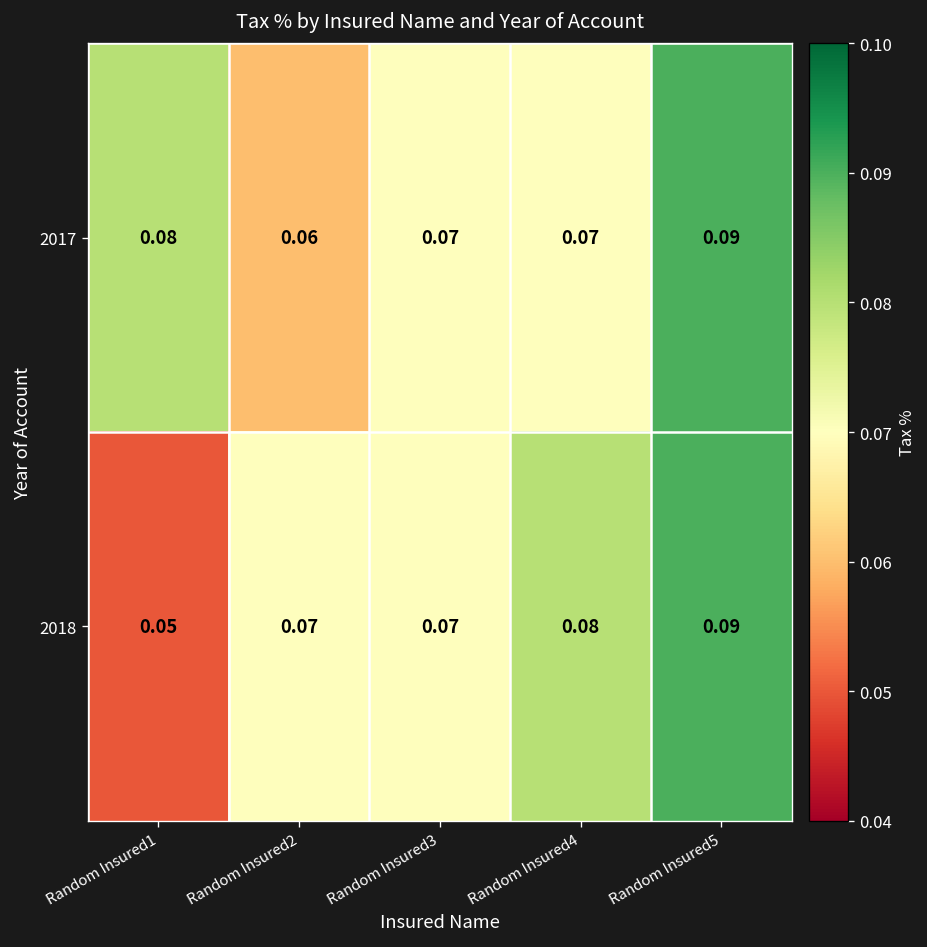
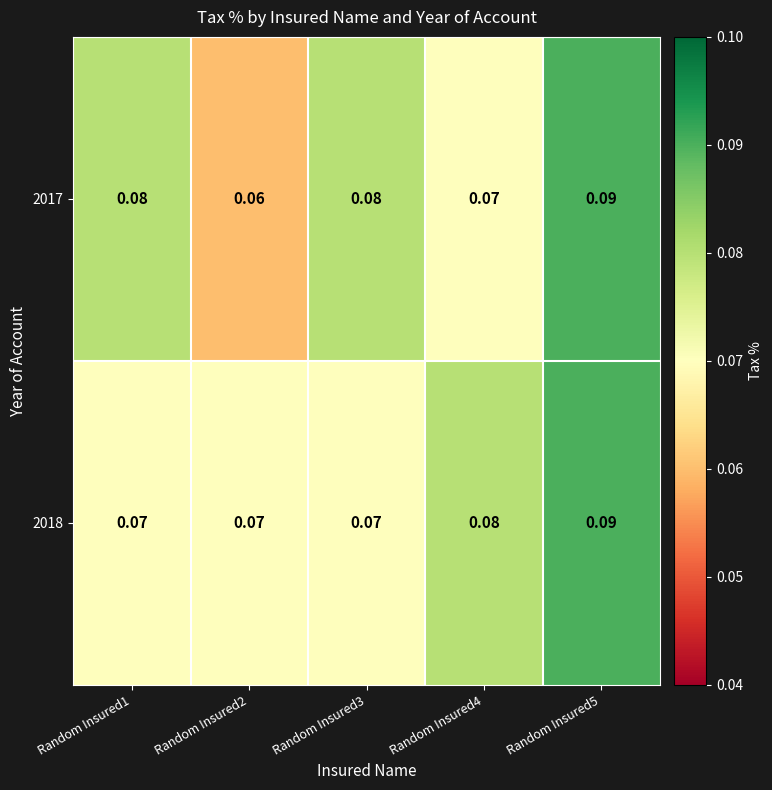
  {
    "2017": {
      "Random Insured1": 0.08,
      "Random Insured2": 0.06,
-     "Random Insured3": 0.07,
+     "Random Insured3": 0.08,
      "Random Insured4": 0.07,
      "Random Insured5": 0.09
    },
    "2018": {
-     "Random Insured1": 0.05,
+     "Random Insured1": 0.07,
      "Random Insured2": 0.07,
      "Random Insured3": 0.07,
      "Random Insured4": 0.08,
      "Random Insured5": 0.09
    }
  }
